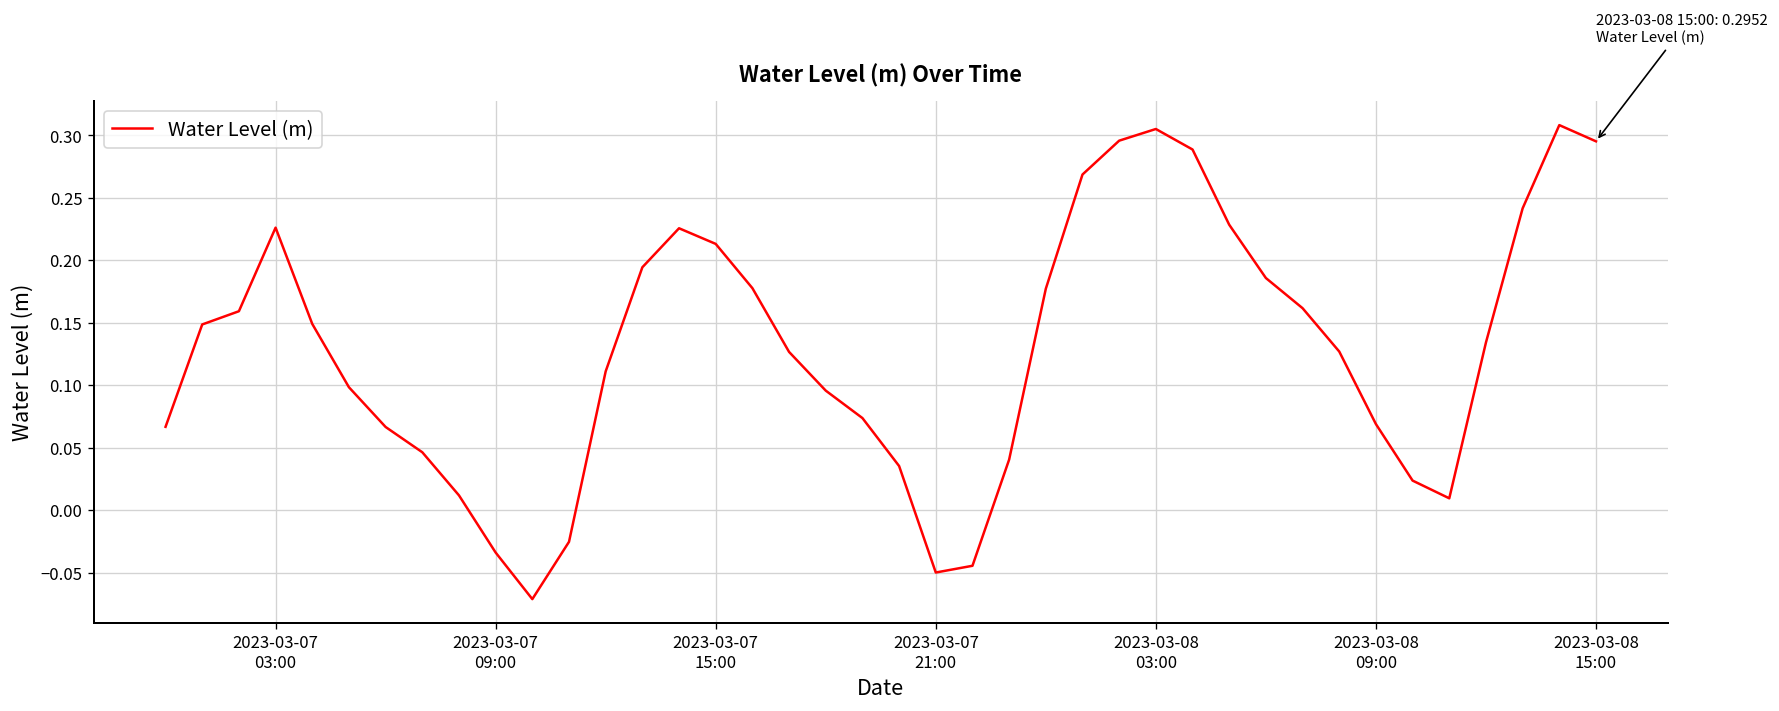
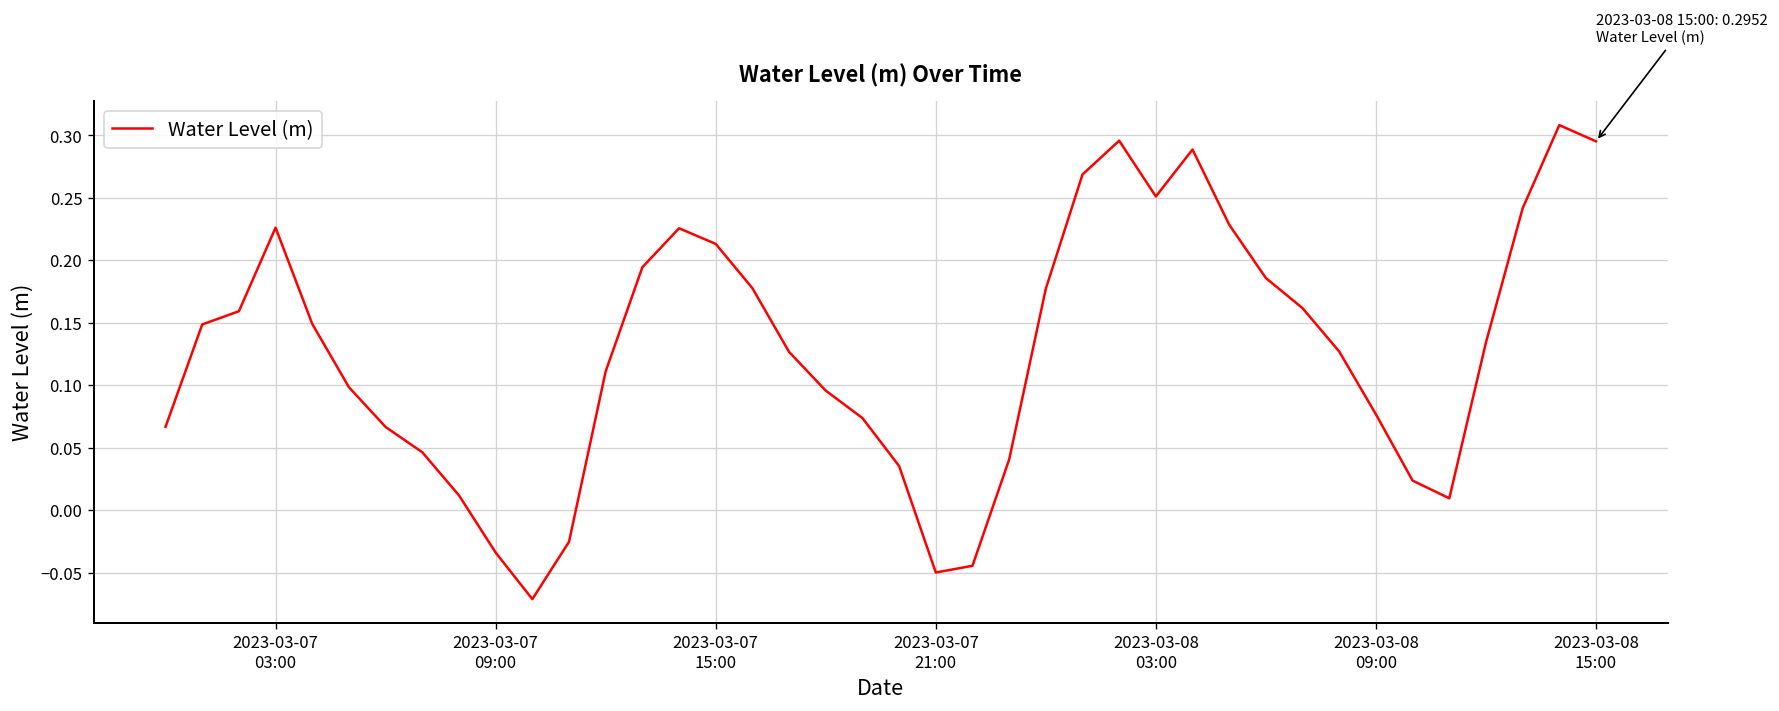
  {
    "2023-03-07 03:00": 0.226,
    "2023-03-07 09:00": -0.034,
    "2023-03-07 15:00": 0.213,
    "2023-03-07 21:00": -0.050,
-   "2023-03-08 03:00": 0.305,
-   "2023-03-08 09:00": 0.069
+   "2023-03-08 03:00": 0.251,
+   "2023-03-08 09:00": 0.077
  }
